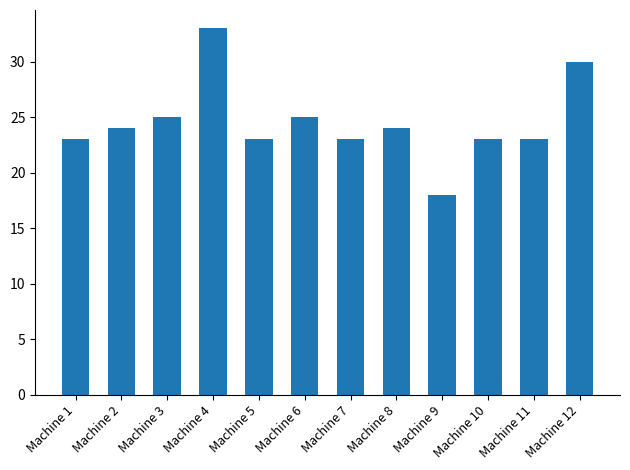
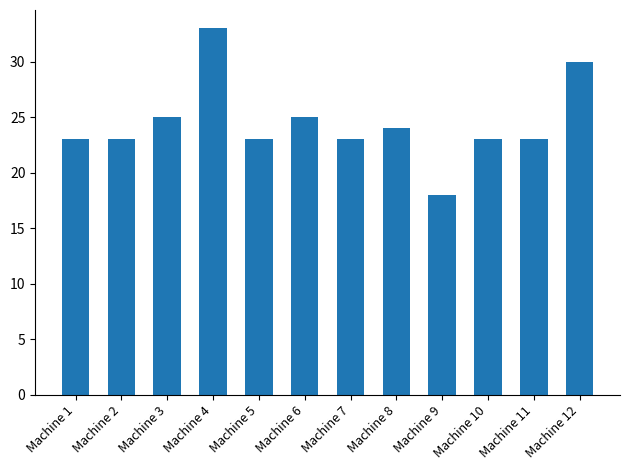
  {
    "Machine 1": 23,
-   "Machine 2": 24,
+   "Machine 2": 23,
    "Machine 3": 25,
    "Machine 4": 33,
    "Machine 5": 23,
    "Machine 6": 25,
    "Machine 7": 23,
    "Machine 8": 24,
    "Machine 9": 18,
    "Machine 10": 23,
    "Machine 11": 23,
    "Machine 12": 30
  }
